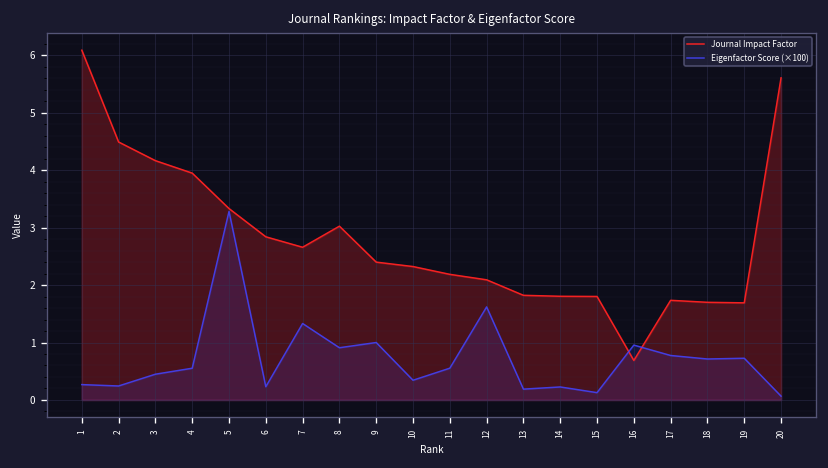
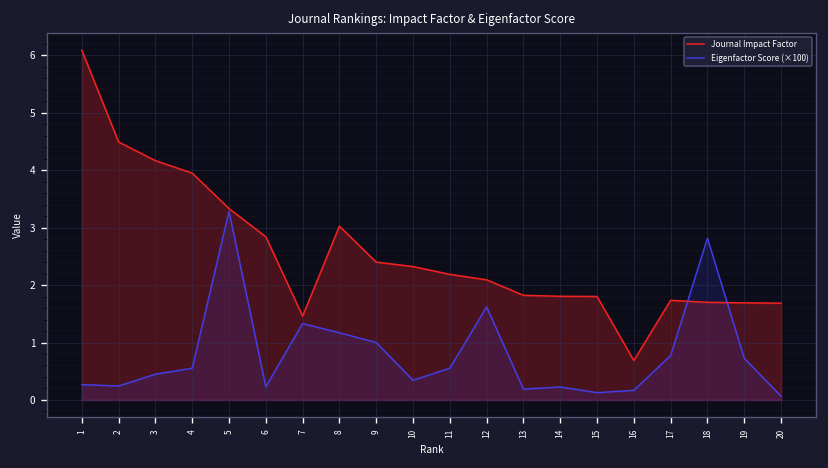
  {
    "Journal Impact Factor": {
      "1": 6.1,
      "2": 4.5,
      "3": 4.2,
      "4": 4.0,
      "6": 2.8,
-     "7": 2.7,
+     "7": 1.5,
      "8": 3.0,
      "9": 2.4,
      "10": 2.3,
      "11": 2.2,
      "12": 2.1,
      "13": 1.8,
      "14": 1.8,
      "15": 1.8,
      "16": 0.7,
      "17": 1.7,
      "18": 1.7,
      "19": 1.7,
-     "20": 5.6
+     "20": 1.7
    },
    "Eigenfactor Score (×100)": {
      "1": 0.3,
      "2": 0.2,
      "3": 0.4,
      "4": 0.6,
      "6": 0.2,
      "7": 1.3,
-     "8": 0.9,
+     "8": 1.2,
      "9": 1.0,
      "10": 0.3,
      "11": 0.6,
      "12": 1.6,
      "13": 0.2,
      "14": 0.2,
      "15": 0.1,
-     "16": 1.0,
+     "16": 0.2,
      "17": 0.8,
-     "18": 0.7,
+     "18": 2.8,
      "19": 0.7,
      "20": 0.1
    }
  }
